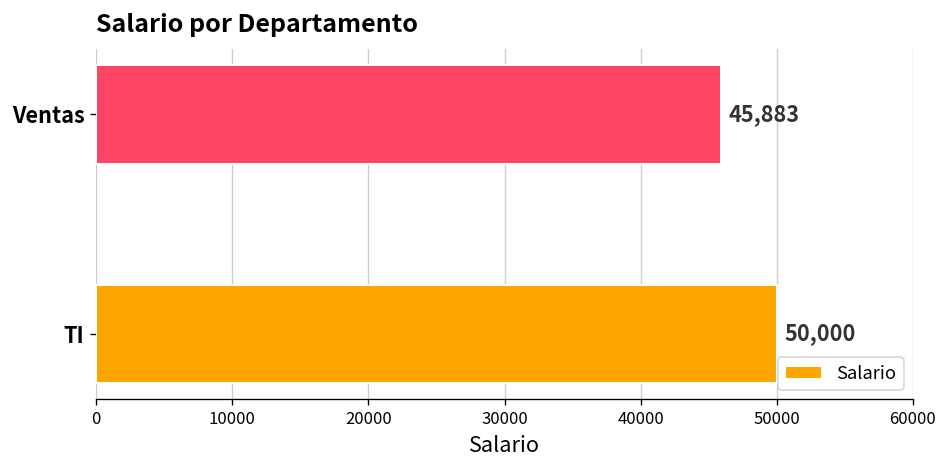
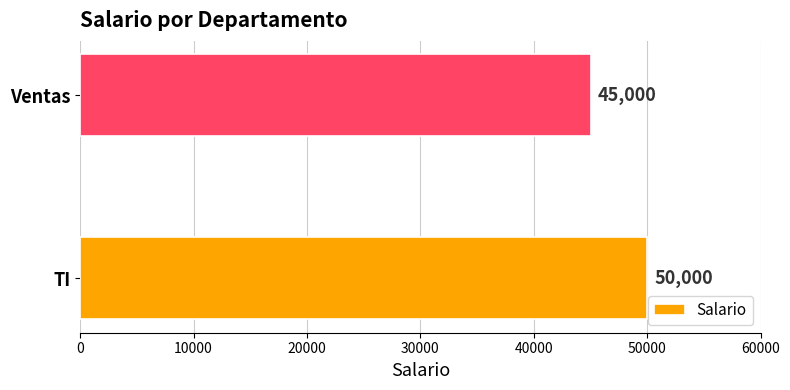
  {
-   "Ventas": "45,883",
+   "Ventas": "45,000",
    "TI": "50,000"
  }
